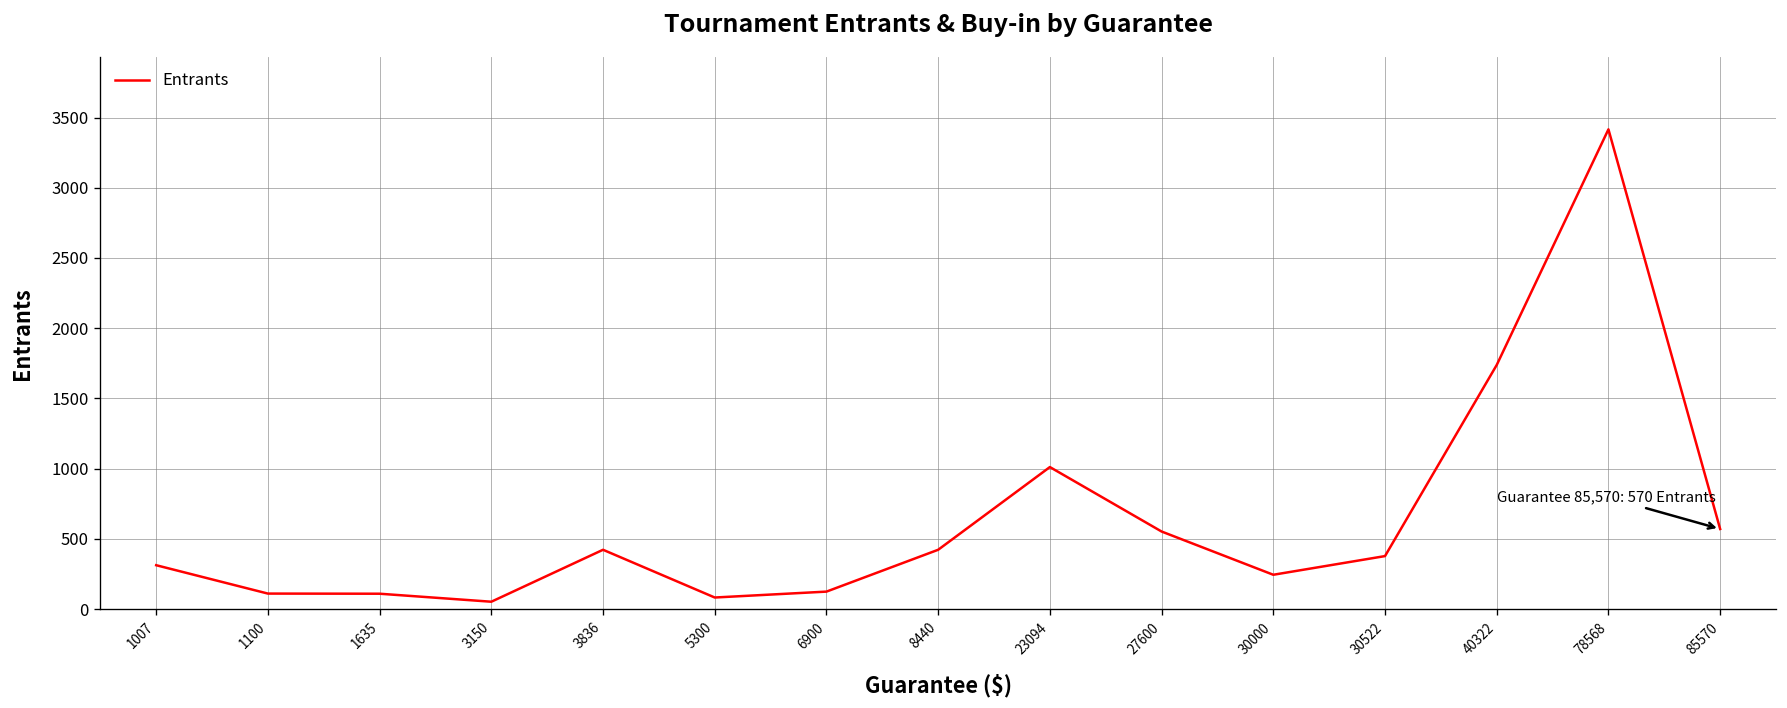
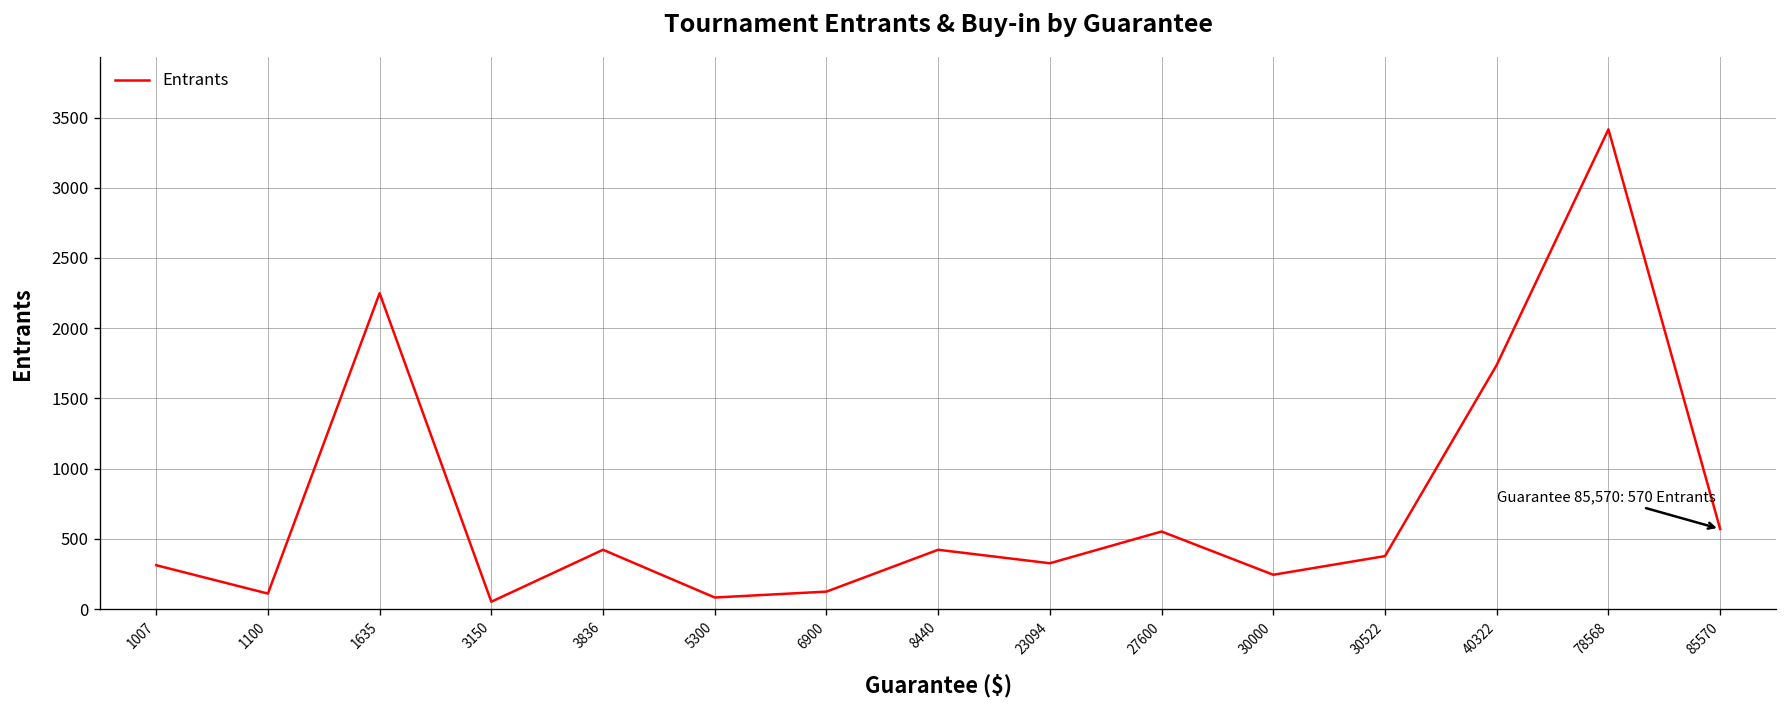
  {
    "1007": 310,
    "1100": 110,
-   "1635": 110,
+   "1635": 2250,
    "3150": 50,
    "3836": 420,
    "5300": 80,
    "6900": 120,
    "8440": 420,
-   "23094": 1010,
+   "23094": 330,
    "27600": 550,
    "30000": 240,
    "30522": 380,
    "40322": 1740,
    "78568": 3420
  }
